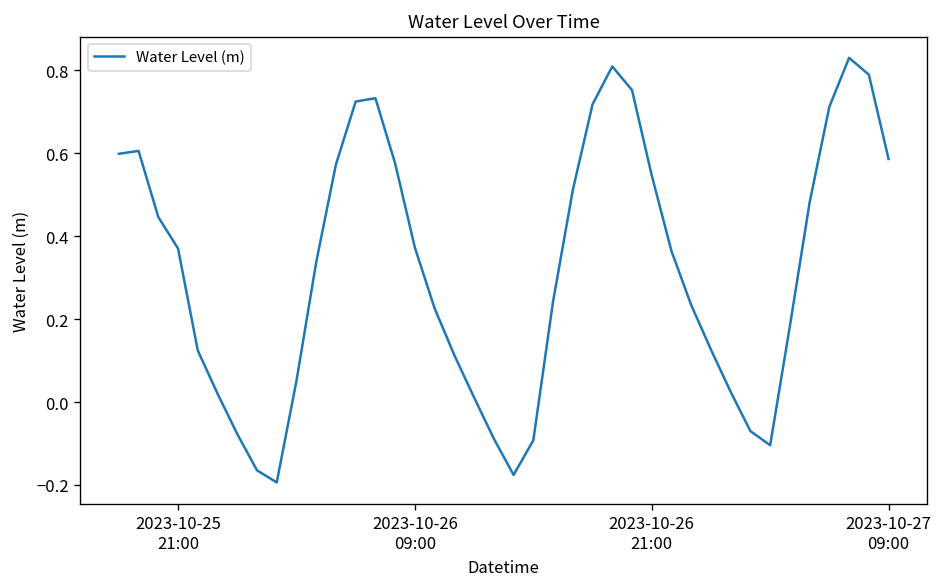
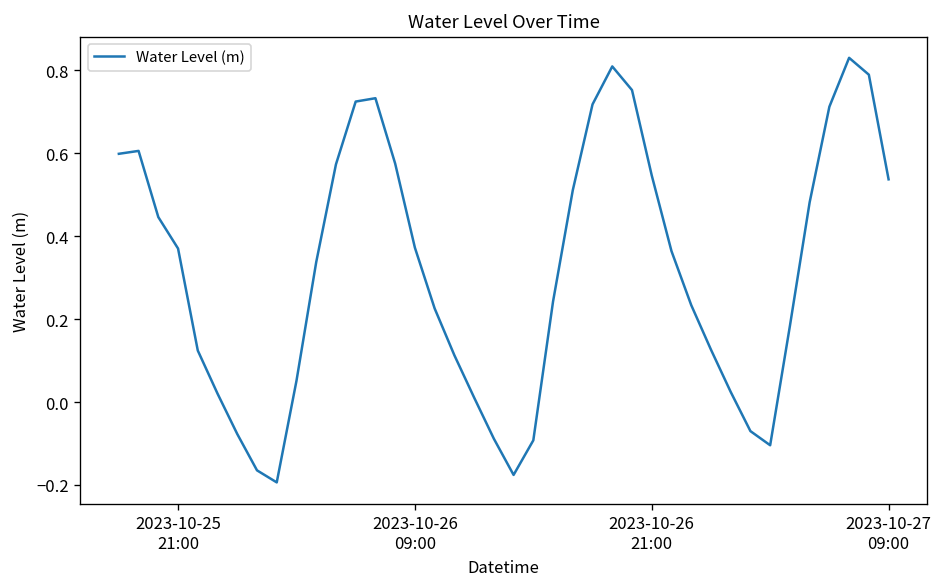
  {
    "2023-10-25 21:00": 0.37,
    "2023-10-26 09:00": 0.37,
    "2023-10-26 21:00": 0.55,
-   "2023-10-27 09:00": 0.59
+   "2023-10-27 09:00": 0.54
  }
